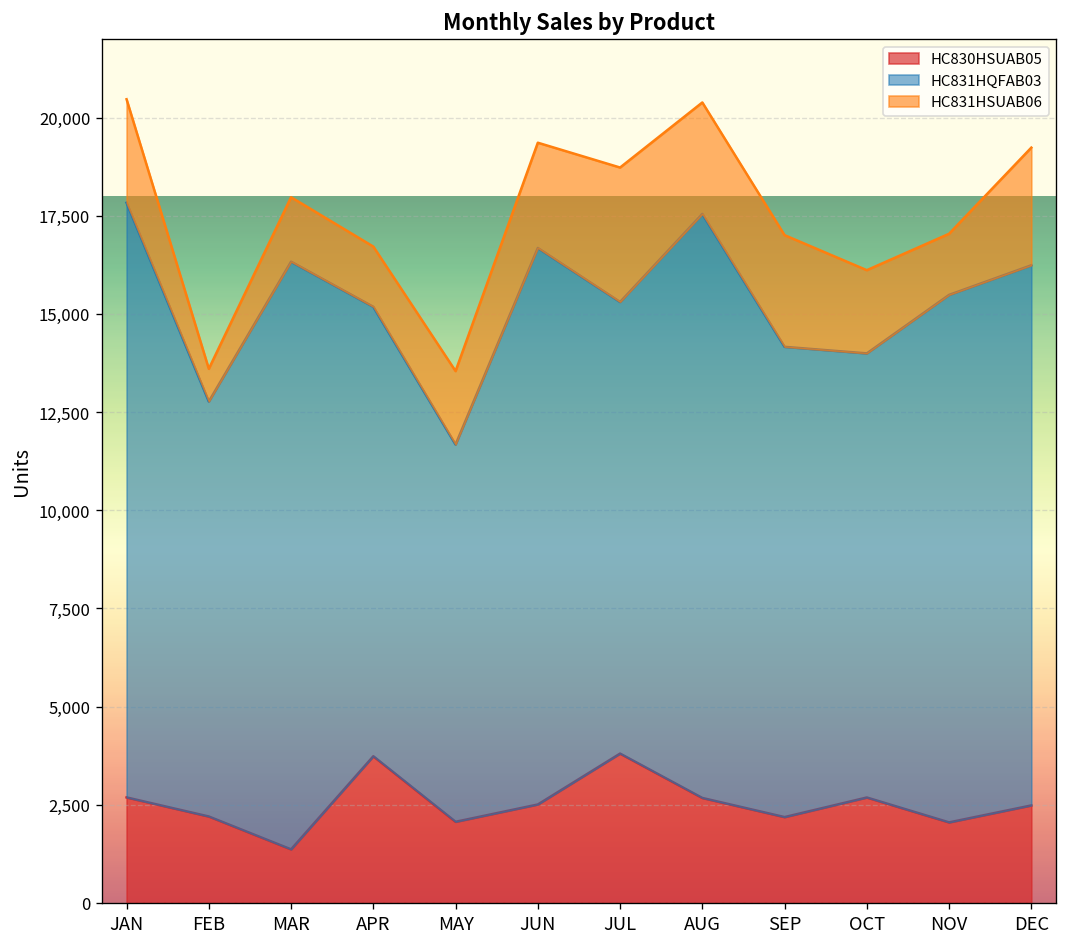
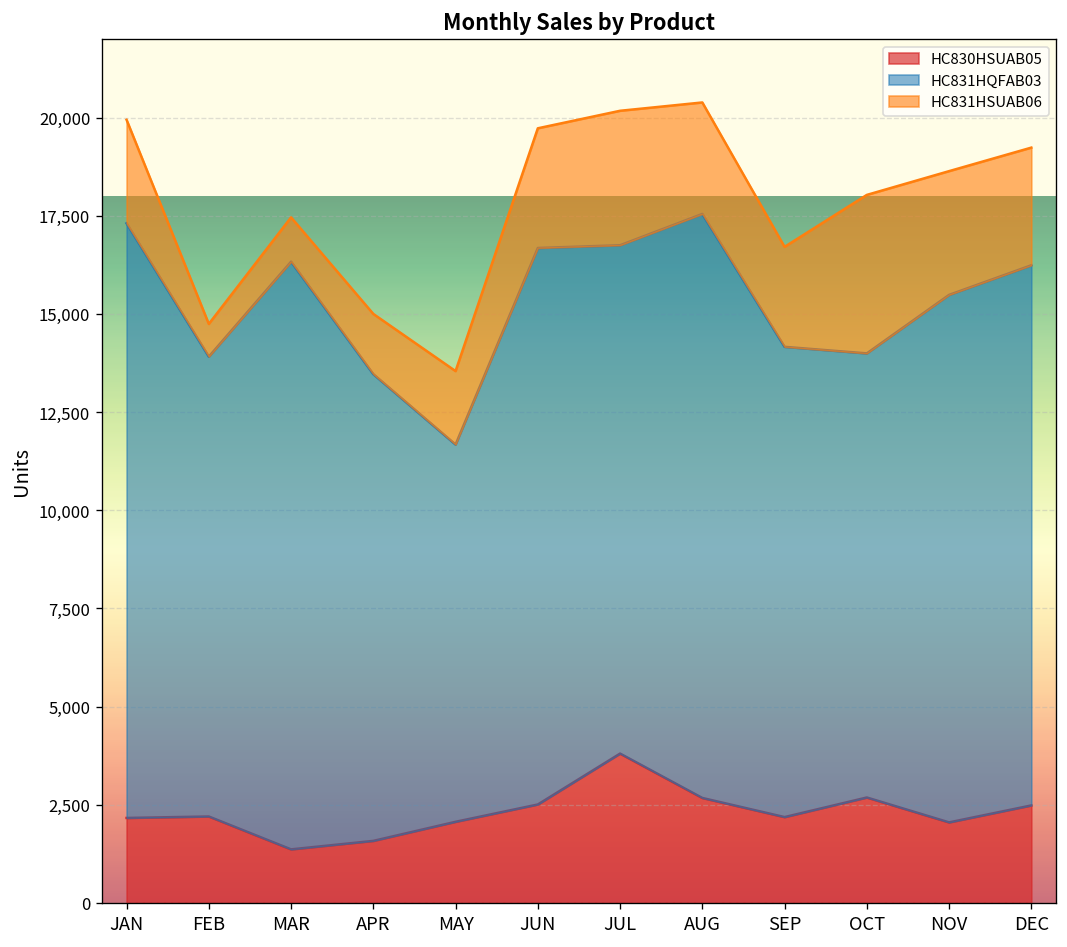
  {
    "HC830HSUAB05": {
-     "JAN": "2,700",
+     "JAN": "2,200",
      "FEB": "2,200",
      "MAR": "1,400",
-     "APR": "3,700",
+     "APR": "1,600",
      "MAY": "2,100",
      "JUN": "2,500",
      "JUL": "3,800",
      "AUG": "2,700",
      "SEP": "2,200",
      "OCT": "2,700",
      "NOV": "2,100",
      "DEC": "2,500"
    },
    "HC831HQFAB03": {
      "JAN": "15,100",
-     "FEB": "10,600",
+     "FEB": "11,700",
      "MAR": "15,000",
-     "APR": "11,400",
+     "APR": "11,900",
      "MAY": "9,600",
      "JUN": "14,200",
-     "JUL": "11,500",
+     "JUL": "12,900",
      "AUG": "14,900",
      "SEP": "12,000",
      "OCT": "11,300",
      "NOV": "13,400",
      "DEC": "13,800"
    },
    "HC831HSUAB06": {
      "JAN": "2,600",
      "FEB": "800",
-     "MAR": "1,600",
+     "MAR": "1,100",
      "APR": "1,500",
      "MAY": "1,900",
-     "JUN": "2,700",
+     "JUN": "3,000",
      "JUL": "3,400",
      "AUG": "2,800",
-     "SEP": "2,800",
-     "OCT": "2,100",
-     "NOV": "1,600",
+     "SEP": "2,500",
+     "OCT": "4,000",
+     "NOV": "3,200",
      "DEC": "3,000"
    }
  }
